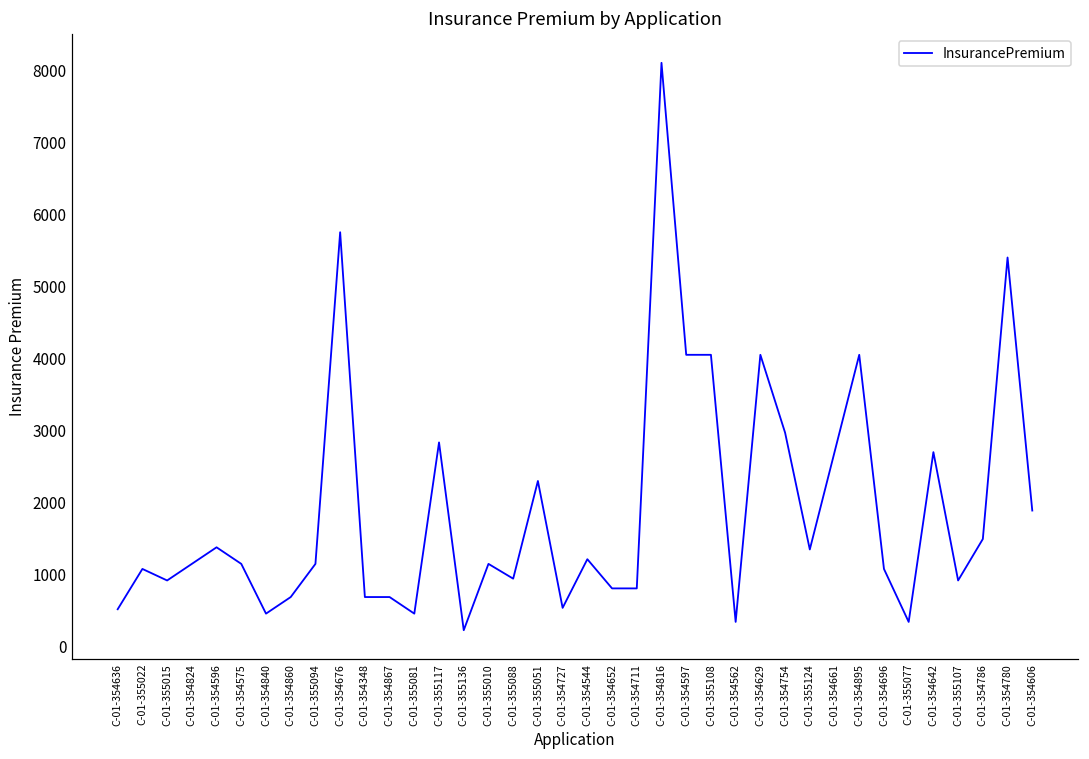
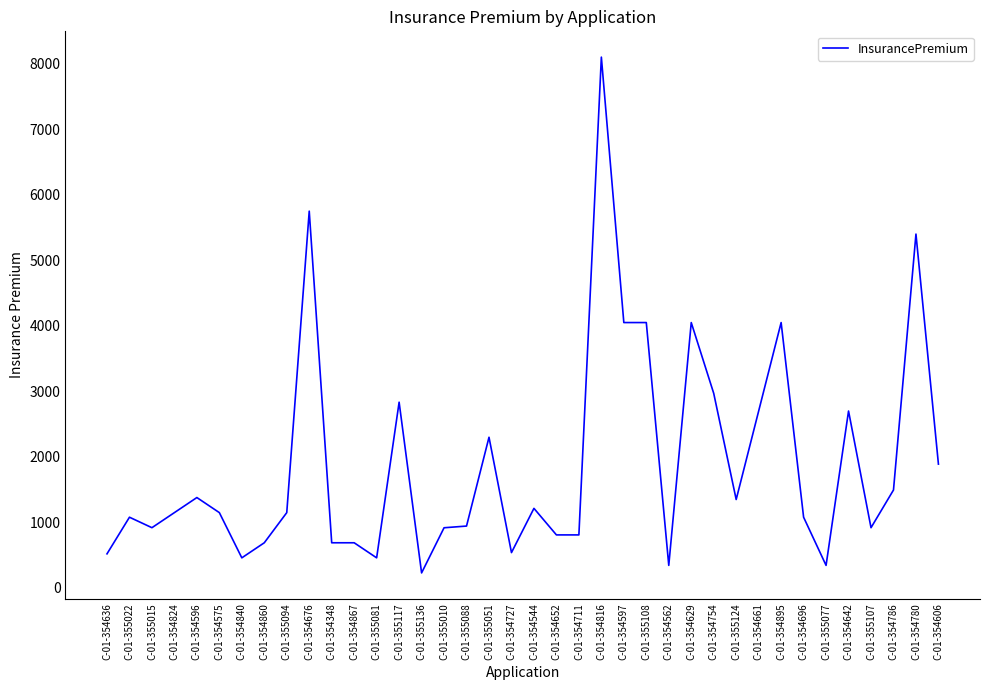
  {
    "C-01-354636": 500,
    "C-01-355022": 1100,
    "C-01-355015": 900,
    "C-01-354824": 1200,
    "C-01-354596": 1400,
    "C-01-354575": 1200,
    "C-01-354840": 500,
    "C-01-354860": 700,
    "C-01-355094": 1200,
    "C-01-354676": 5800,
    "C-01-354348": 700,
    "C-01-354867": 700,
    "C-01-355081": 500,
    "C-01-355117": 2800,
    "C-01-355136": 200,
-   "C-01-355010": 1200,
+   "C-01-355010": 900,
    "C-01-355088": 900,
    "C-01-355051": 2300,
    "C-01-354727": 500,
    "C-01-354544": 1200,
    "C-01-354652": 800,
    "C-01-354711": 800,
    "C-01-354816": 8100,
    "C-01-354597": 4100,
    "C-01-355108": 4100,
    "C-01-354562": 300,
    "C-01-354629": 4100,
    "C-01-354754": 3000,
    "C-01-355124": 1400,
    "C-01-354661": 2700,
    "C-01-354895": 4100,
    "C-01-354696": 1100,
    "C-01-355077": 300,
    "C-01-354642": 2700,
    "C-01-355107": 900,
    "C-01-354786": 1500,
    "C-01-354780": 5400,
    "C-01-354606": 1900
  }
